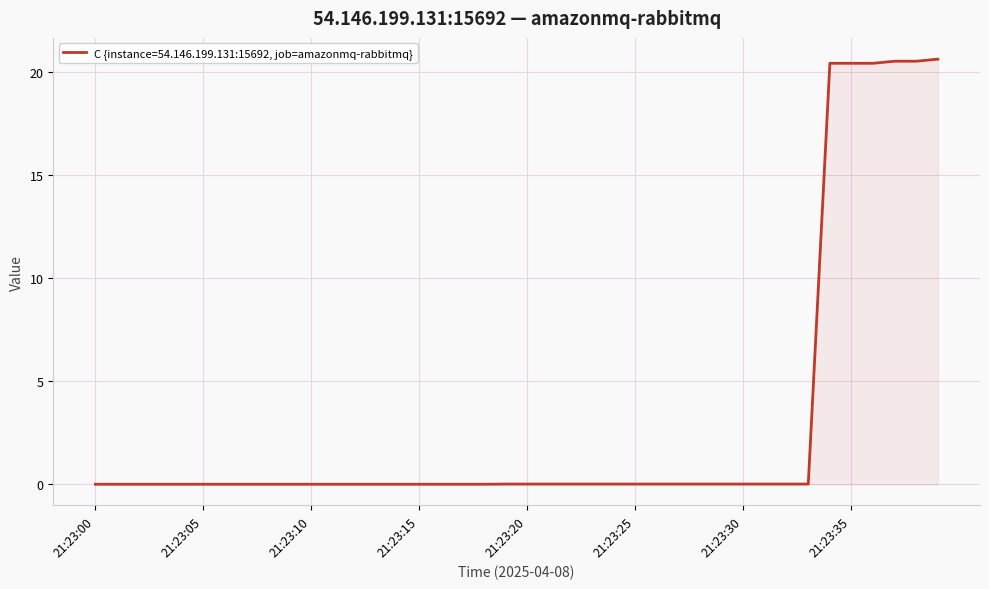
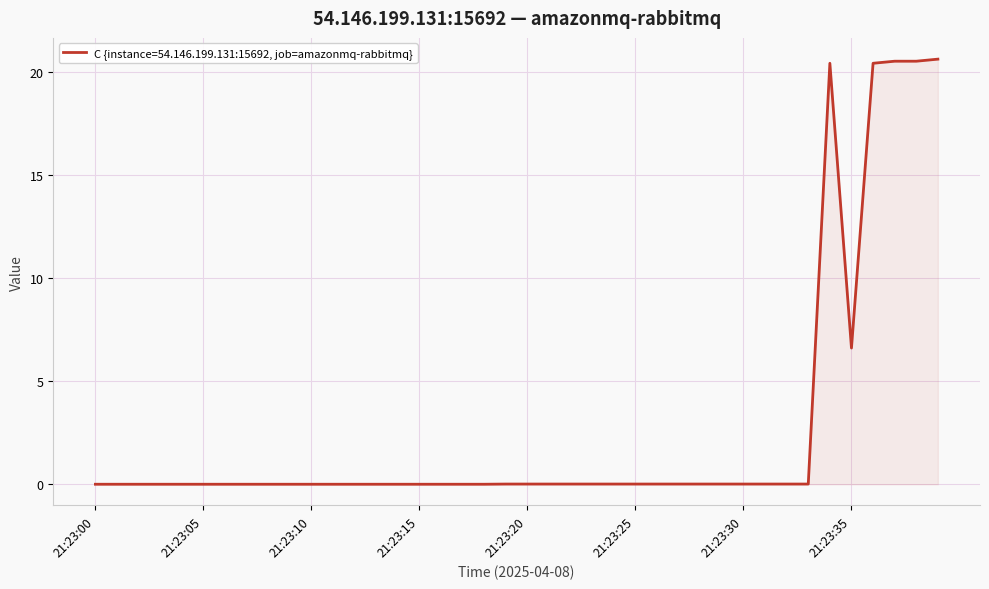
  {
    "21:23:00": 0.0,
    "21:23:05": 0.0,
    "21:23:10": 0.0,
    "21:23:15": 0.0,
    "21:23:20": 0.0,
    "21:23:25": 0.0,
    "21:23:30": 0.0,
-   "21:23:35": 20.4
+   "21:23:35": 6.6
  }
